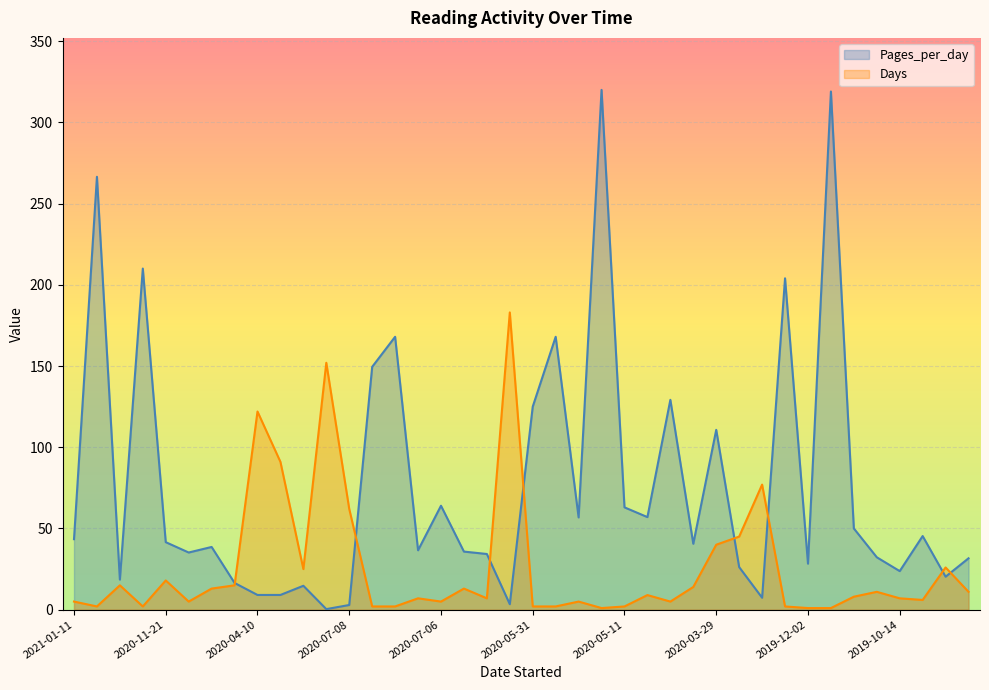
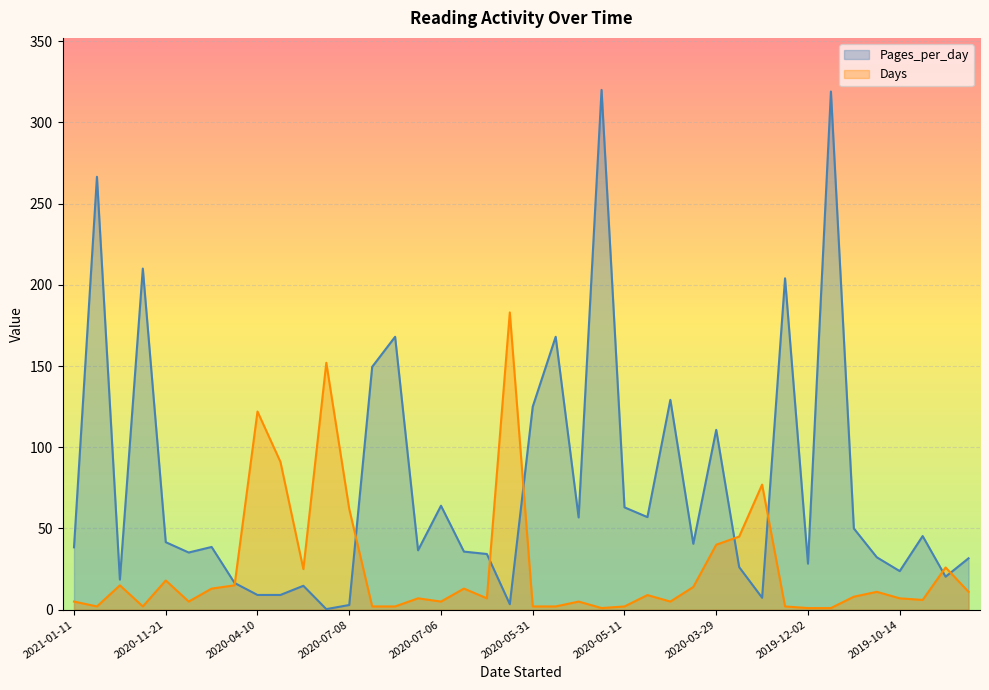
  {
    "Pages_per_day": {
-     "2021-01-11": 43,
+     "2021-01-11": 38,
      "2020-11-21": 42,
      "2020-04-10": 9,
      "2020-07-08": 3,
      "2020-07-06": 64,
      "2020-05-31": 125,
      "2020-05-11": 63,
      "2020-03-29": 111,
      "2019-12-02": 28,
      "2019-10-14": 24
    },
    "Days": {
      "2021-01-11": 5,
      "2020-11-21": 18,
      "2020-04-10": 122,
      "2020-07-08": 62,
      "2020-07-06": 5,
      "2020-05-31": 2,
      "2020-05-11": 2,
      "2020-03-29": 40,
      "2019-12-02": 1,
      "2019-10-14": 7
    }
  }
